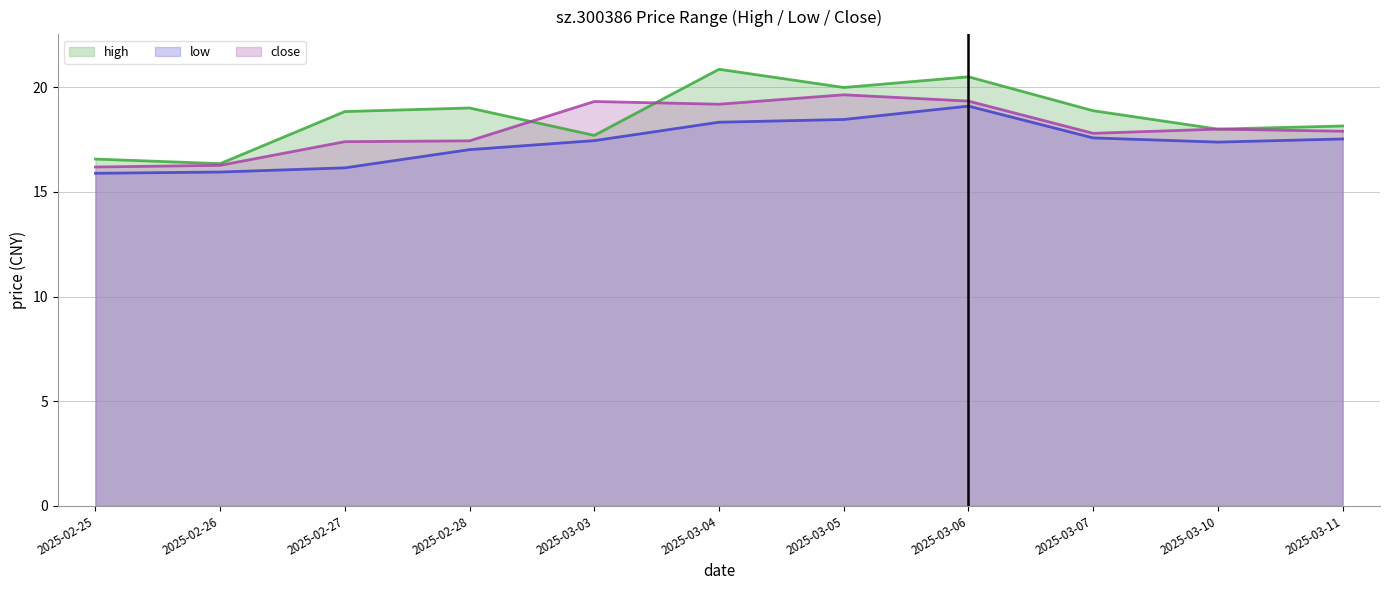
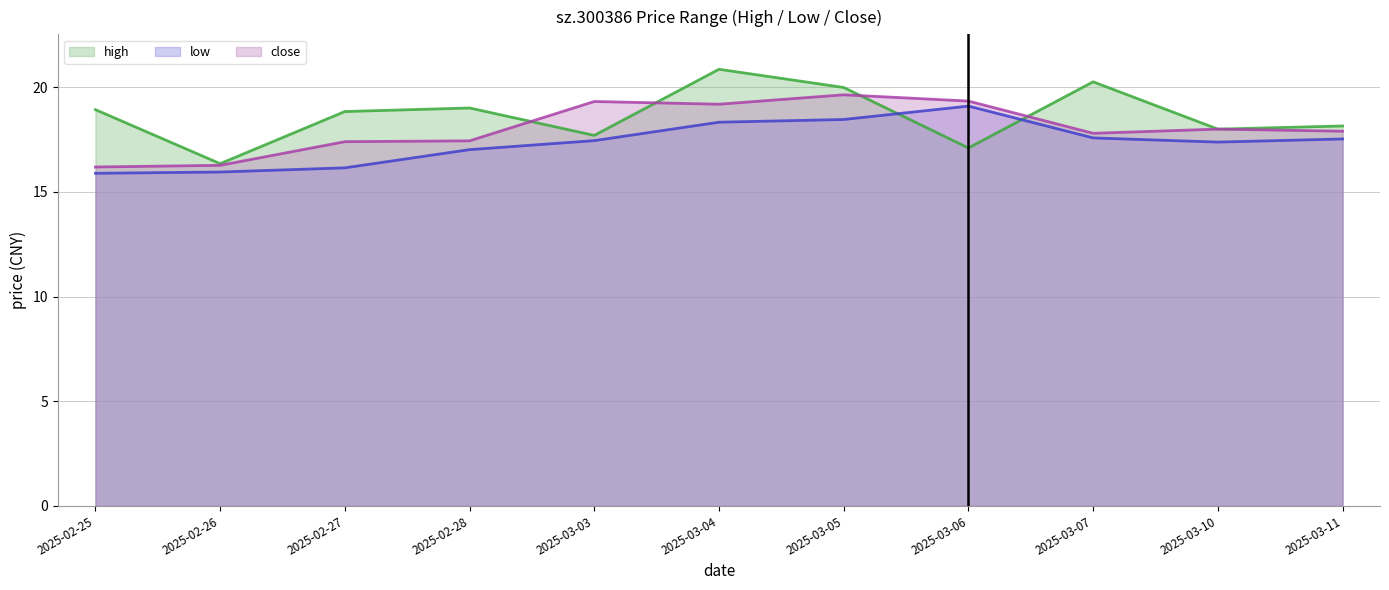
  {
    "high": {
-     "2025-02-25": 16.6,
+     "2025-02-25": 18.9,
      "2025-02-27": 18.8,
      "2025-02-28": 19.0,
      "2025-03-03": 17.7,
      "2025-03-04": 20.9,
      "2025-03-05": 20.0,
-     "2025-03-06": 20.5,
-     "2025-03-07": 18.9,
+     "2025-03-06": 17.1,
+     "2025-03-07": 20.3,
      "2025-03-11": 18.2
    }
  }
